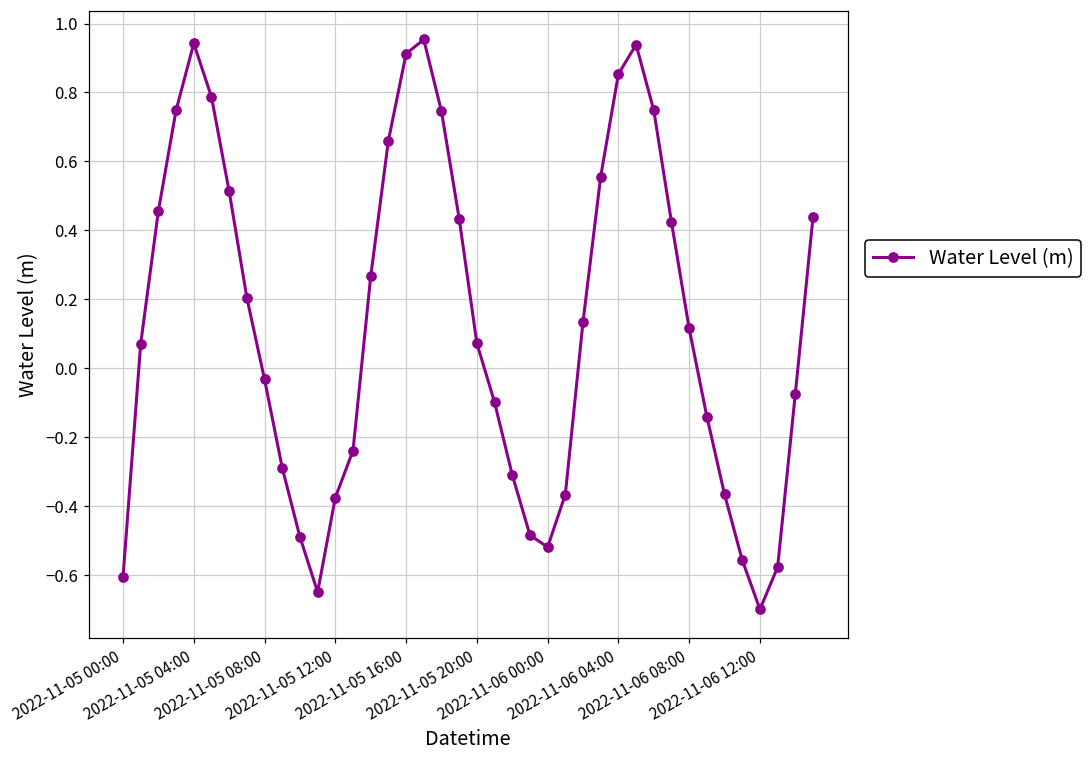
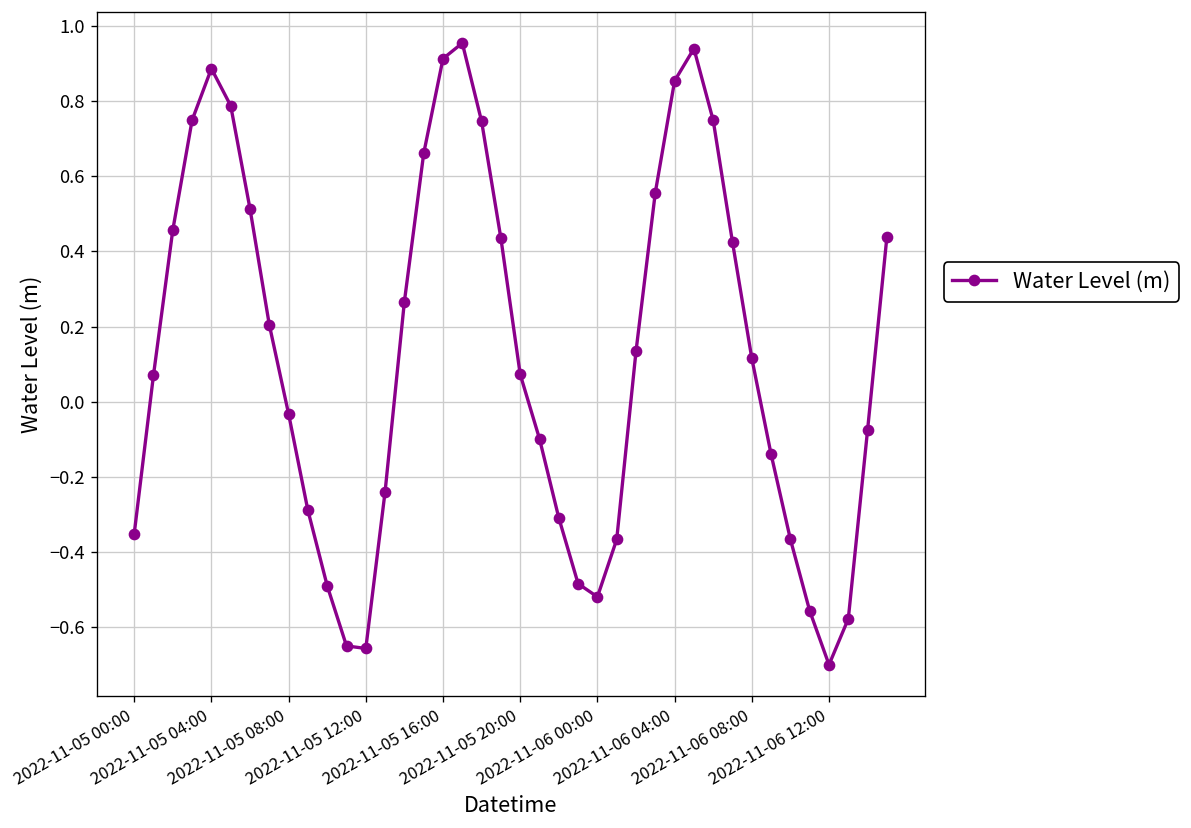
  {
-   "2022-11-05 00:00": -0.60,
-   "2022-11-05 04:00": 0.94,
+   "2022-11-05 00:00": -0.35,
+   "2022-11-05 04:00": 0.89,
    "2022-11-05 08:00": -0.03,
-   "2022-11-05 12:00": -0.37,
+   "2022-11-05 12:00": -0.66,
    "2022-11-05 16:00": 0.91,
    "2022-11-05 20:00": 0.07,
    "2022-11-06 00:00": -0.52,
    "2022-11-06 04:00": 0.85,
    "2022-11-06 08:00": 0.12,
    "2022-11-06 12:00": -0.70
  }
